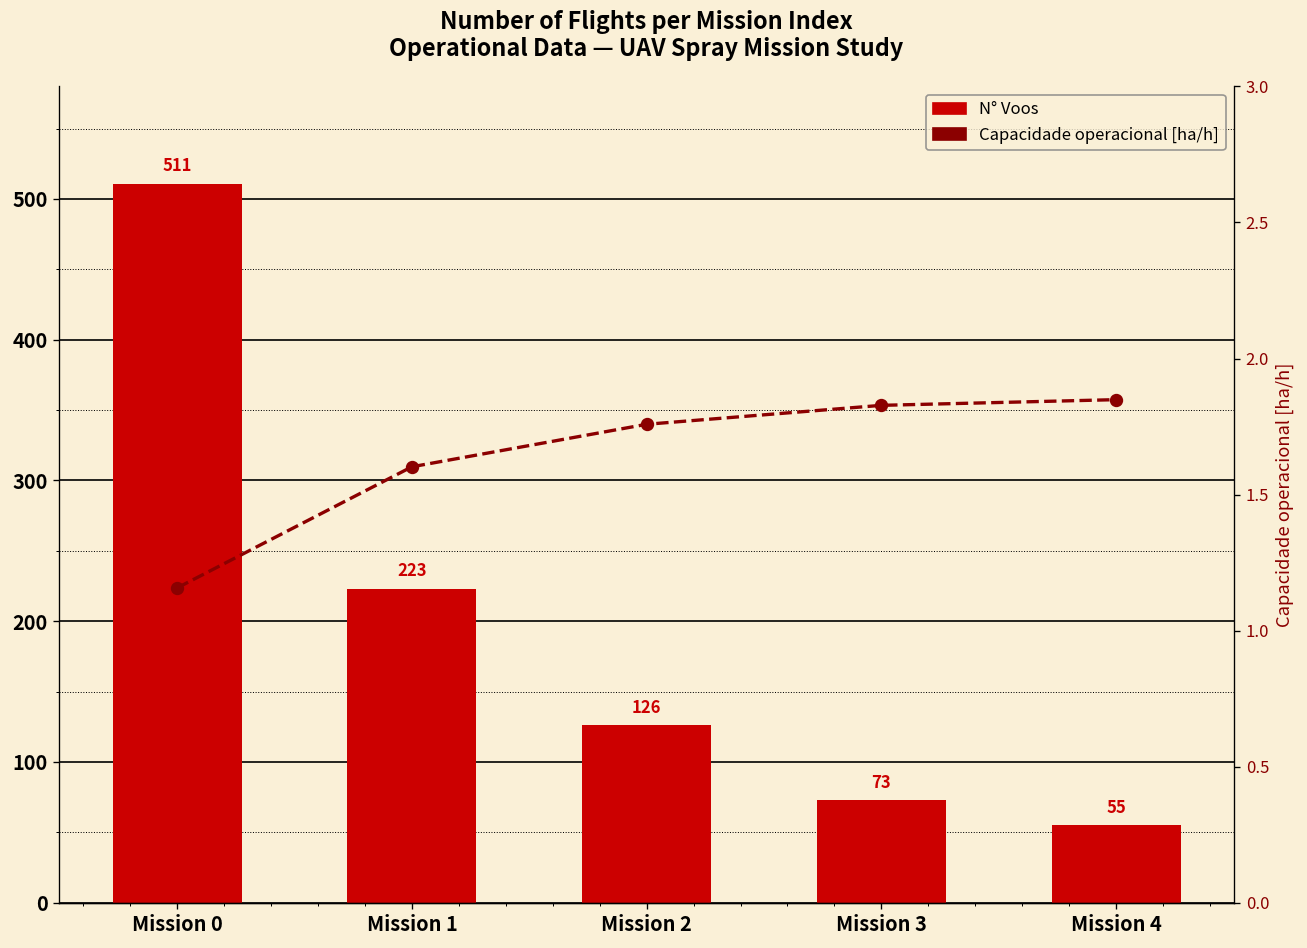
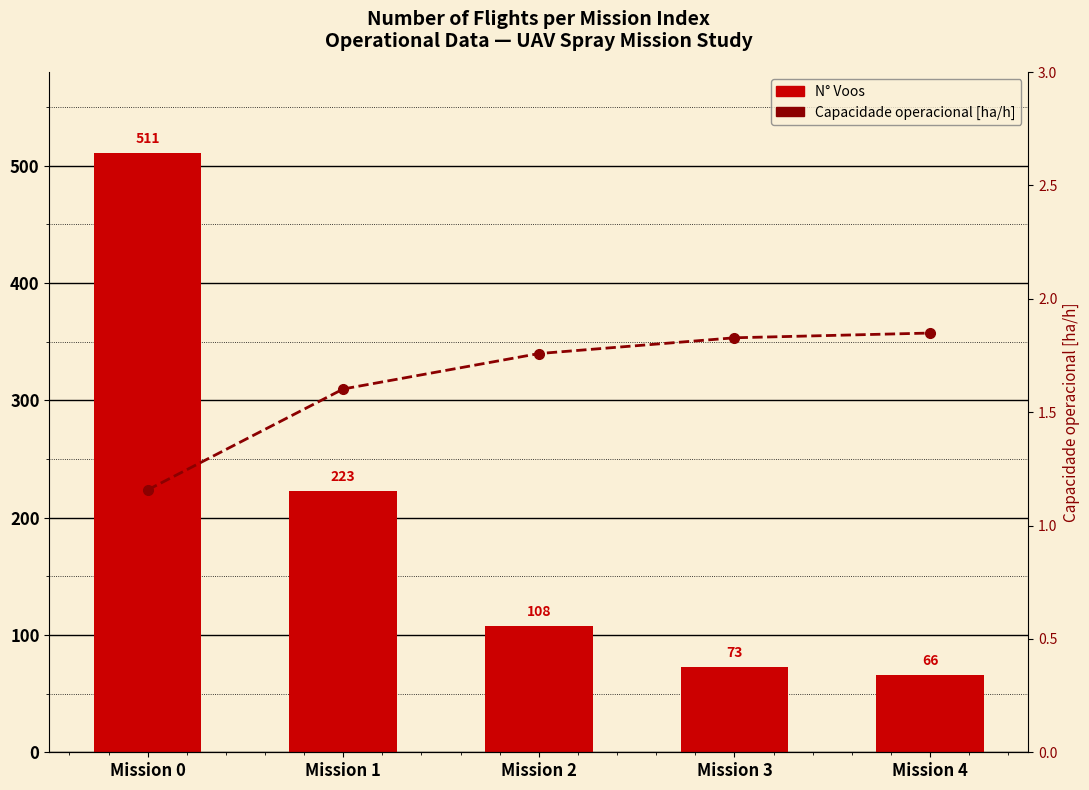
  {
    "N° Voos": {
      "Mission 0": 511,
      "Mission 1": 223,
-     "Mission 2": 126,
+     "Mission 2": 108,
      "Mission 3": 73,
-     "Mission 4": 55
+     "Mission 4": 66
    }
  }
